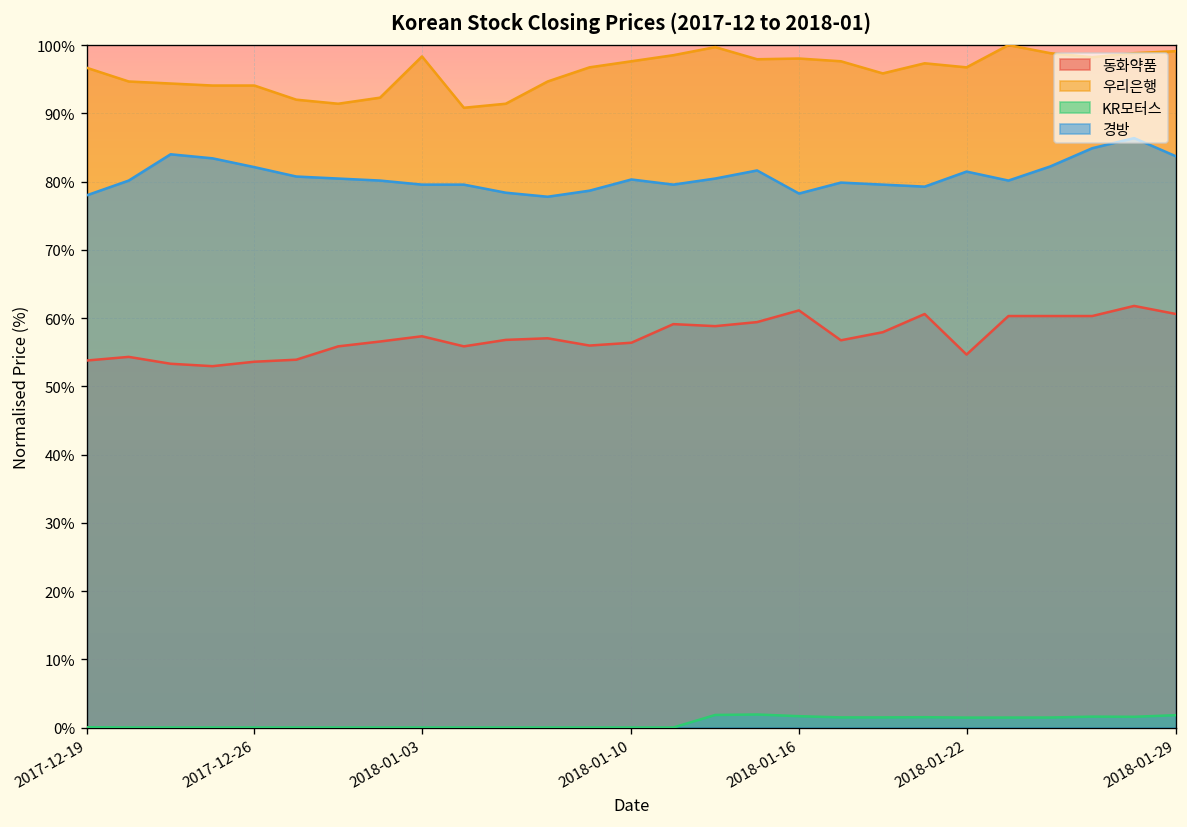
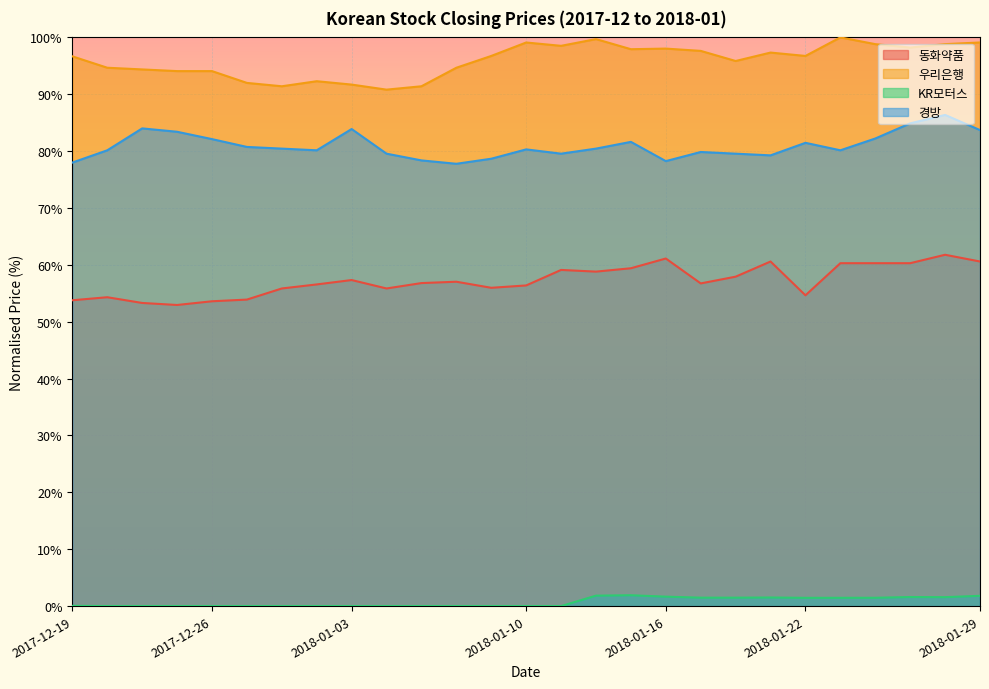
  {
    "동화약품": {
      "2017-12-19": "54%",
      "2017-12-26": "54%",
      "2018-01-03": "57%",
      "2018-01-10": "56%",
      "2018-01-16": "61%",
      "2018-01-22": "55%",
      "2018-01-29": "61%"
    },
    "우리은행": {
      "2017-12-19": "97%",
      "2017-12-26": "94%",
-     "2018-01-03": "98%",
-     "2018-01-10": "98%",
+     "2018-01-03": "92%",
+     "2018-01-10": "99%",
      "2018-01-16": "98%",
      "2018-01-22": "97%",
      "2018-01-29": "99%"
    },
    "KR모터스": {
      "2017-12-19": "0%",
      "2017-12-26": "0%",
      "2018-01-03": "0%",
      "2018-01-10": "0%",
      "2018-01-16": "2%",
      "2018-01-22": "1%",
      "2018-01-29": "2%"
    },
    "경방": {
      "2017-12-19": "78%",
      "2017-12-26": "82%",
-     "2018-01-03": "80%",
+     "2018-01-03": "84%",
      "2018-01-10": "80%",
      "2018-01-16": "78%",
      "2018-01-22": "81%",
      "2018-01-29": "84%"
    }
  }
